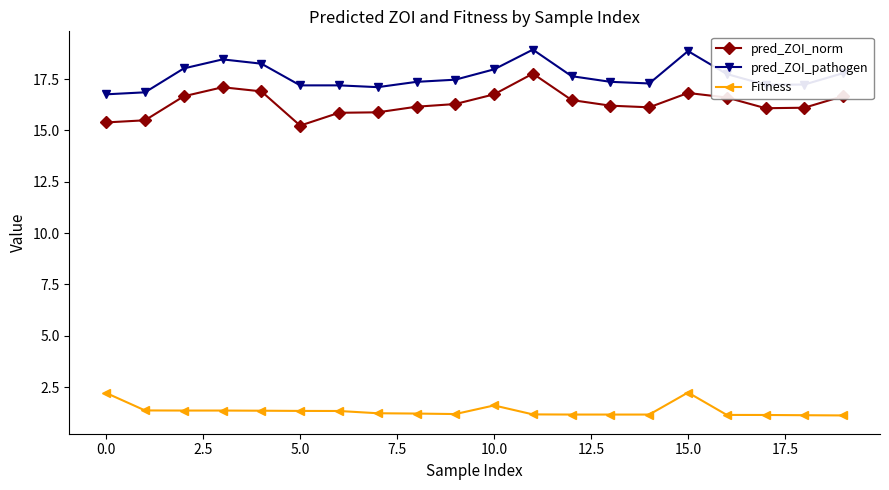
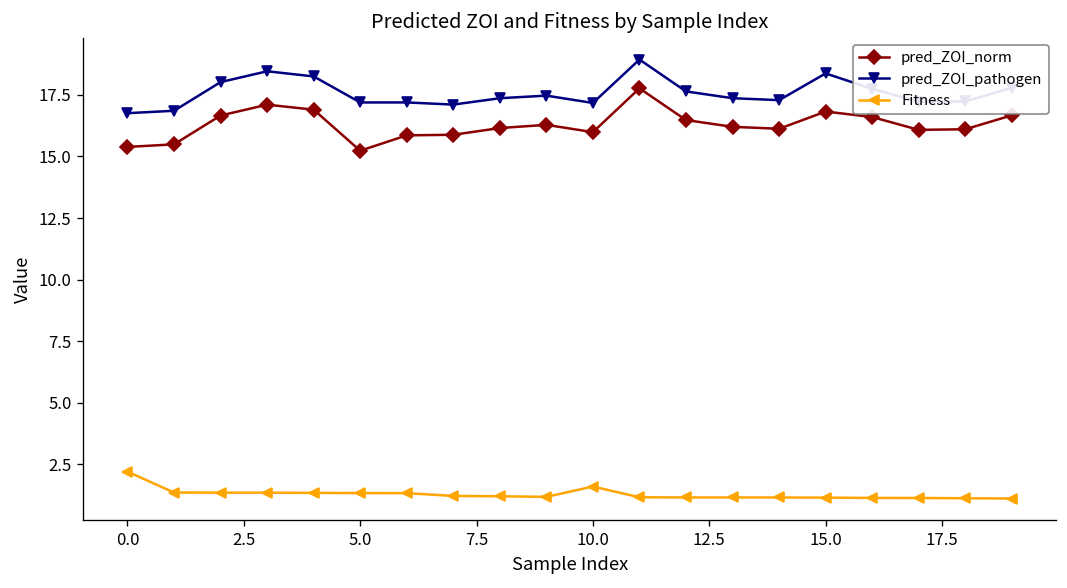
  {
    "pred_ZOI_norm": {
      "0.0": 15.4,
      "5.0": 15.2,
-     "10.0": 16.8,
+     "10.0": 16.0,
      "15.0": 16.8
    },
    "pred_ZOI_pathogen": {
      "0.0": 16.8,
      "5.0": 17.2,
-     "10.0": 18.0,
-     "15.0": 18.9
+     "10.0": 17.2,
+     "15.0": 18.4
    },
    "Fitness": {
      "0.0": 2.2,
      "5.0": 1.3,
      "10.0": 1.6,
-     "15.0": 2.2
+     "15.0": 1.2
    }
  }
